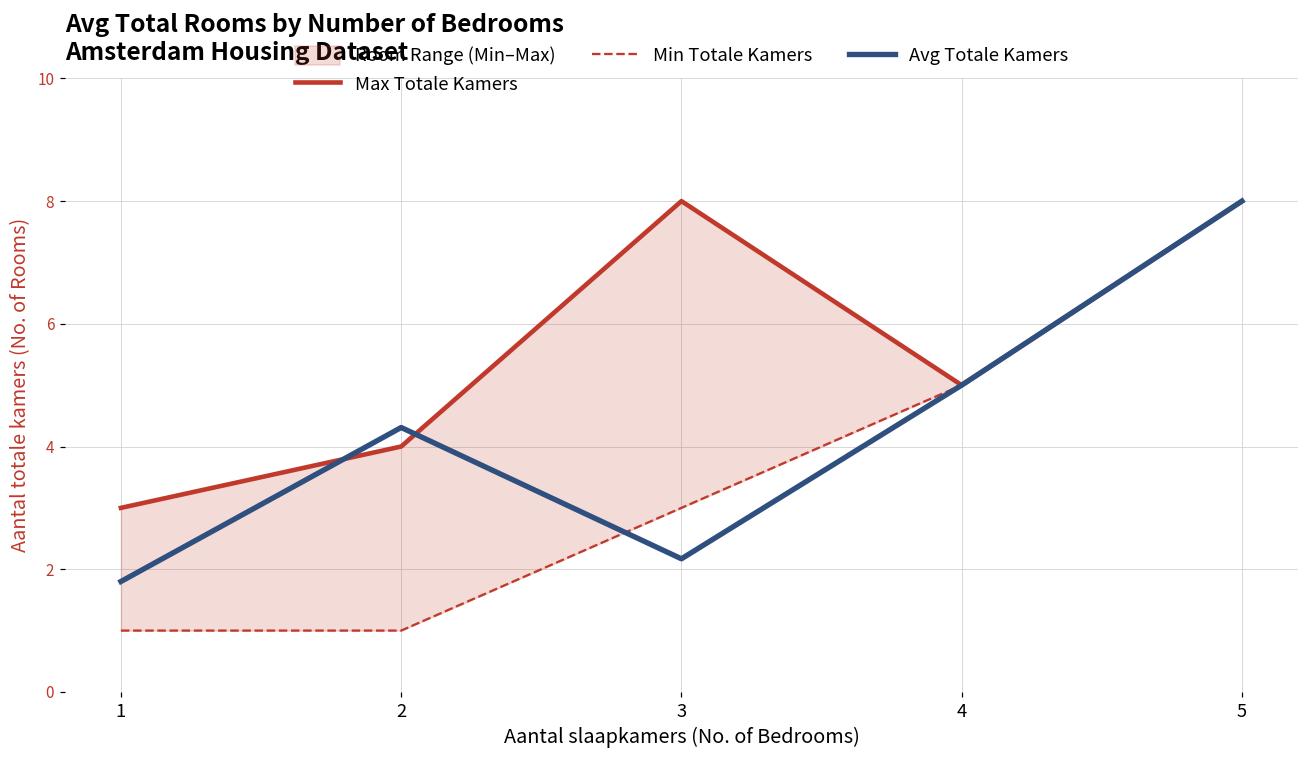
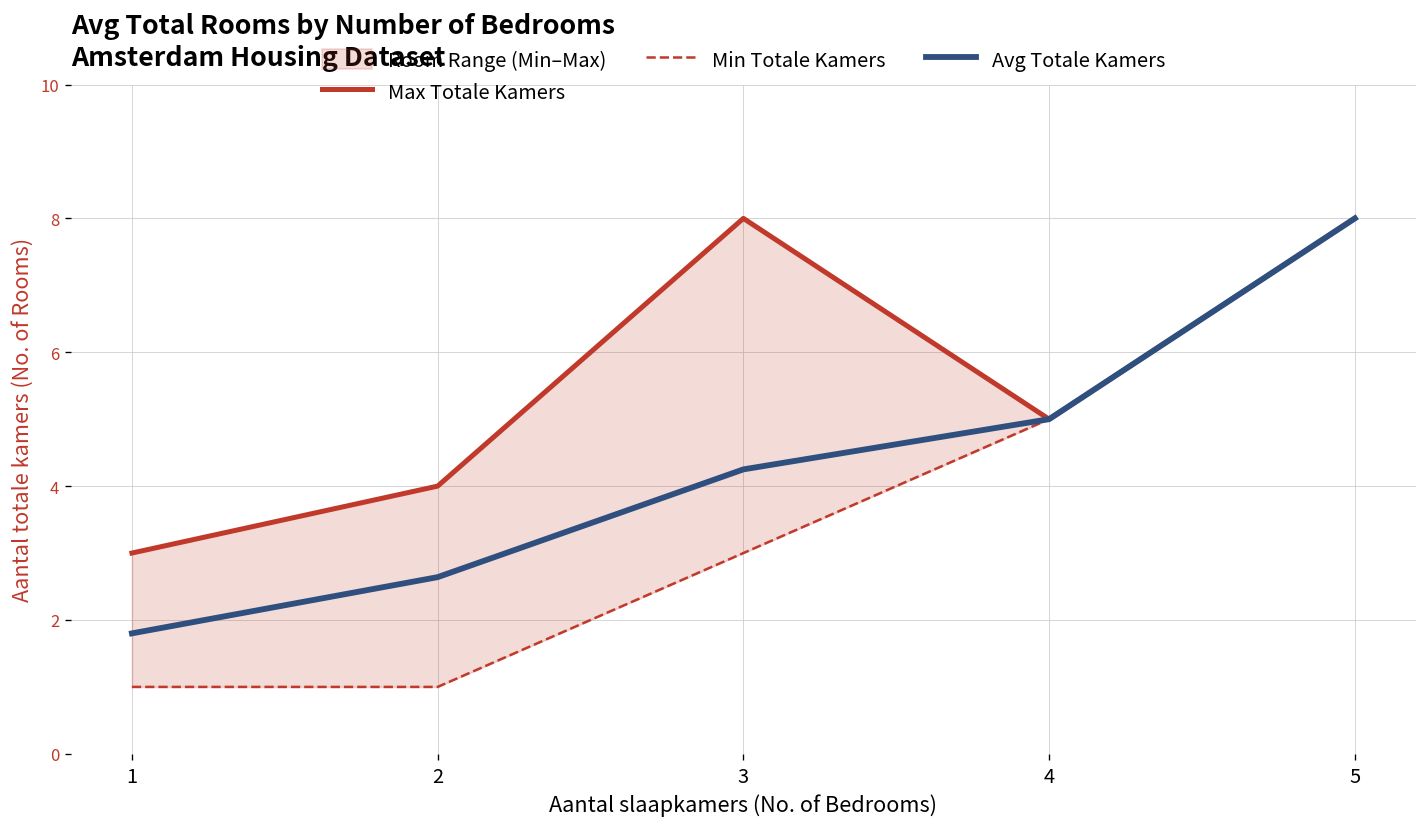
  {
    "Avg Totale Kamers": {
      "1": 1.8,
-     "2": 4.3,
-     "3": 2.2
+     "2": 2.6,
+     "3": 4.3
    }
  }
